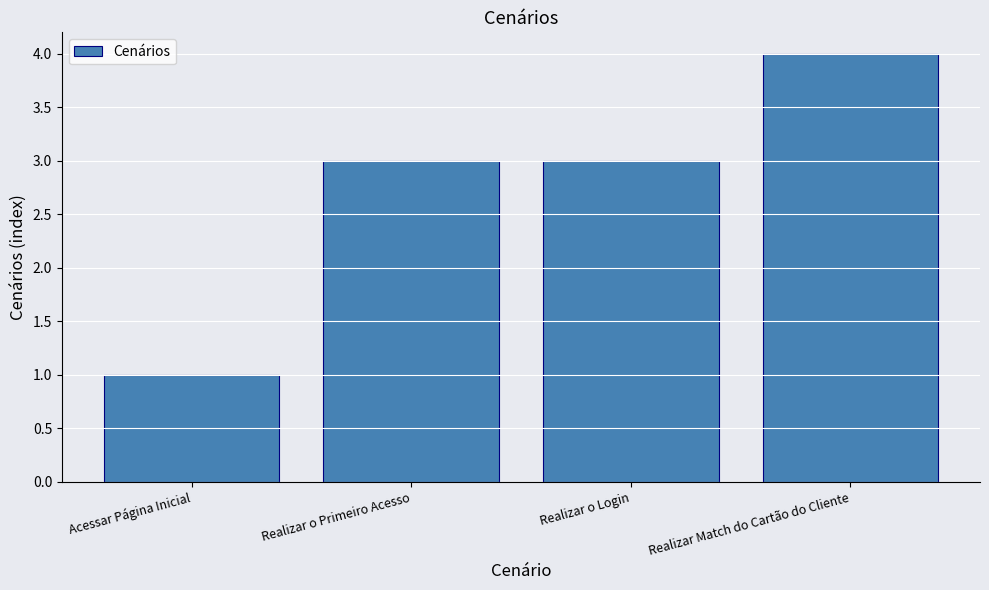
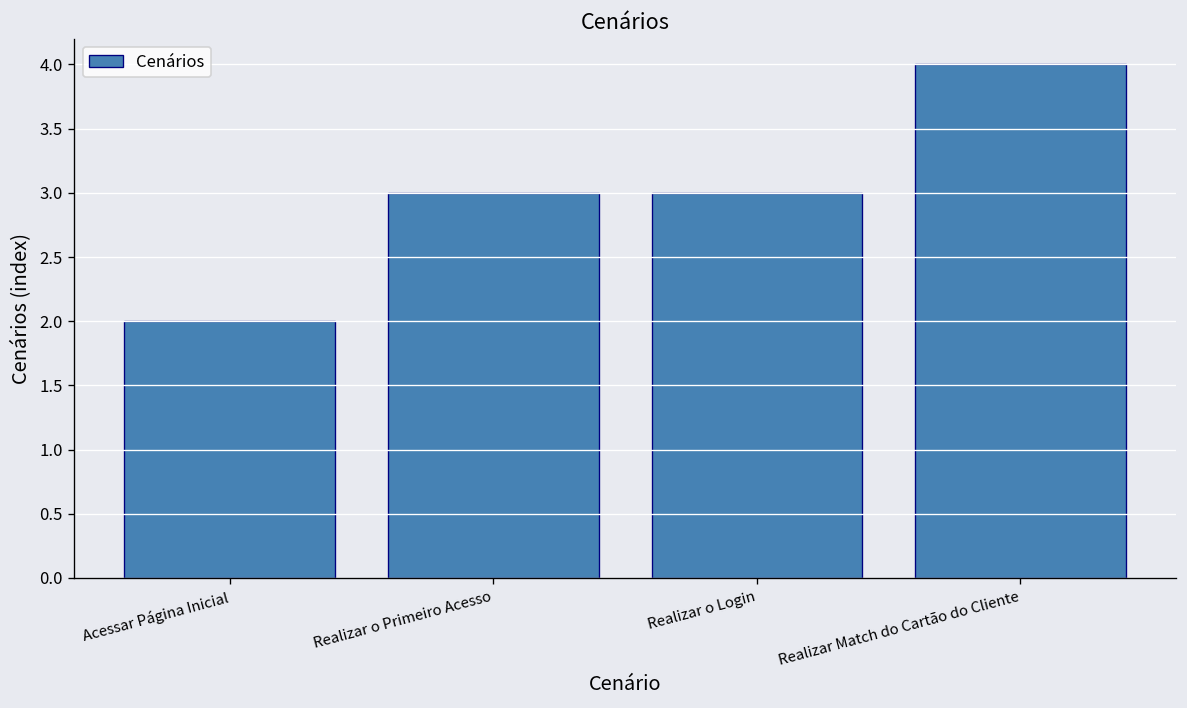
  {
-   "Acessar Página Inicial": 1,
+   "Acessar Página Inicial": 2,
    "Realizar o Primeiro Acesso": 3,
    "Realizar o Login": 3,
    "Realizar Match do Cartão do Cliente": 4
  }
